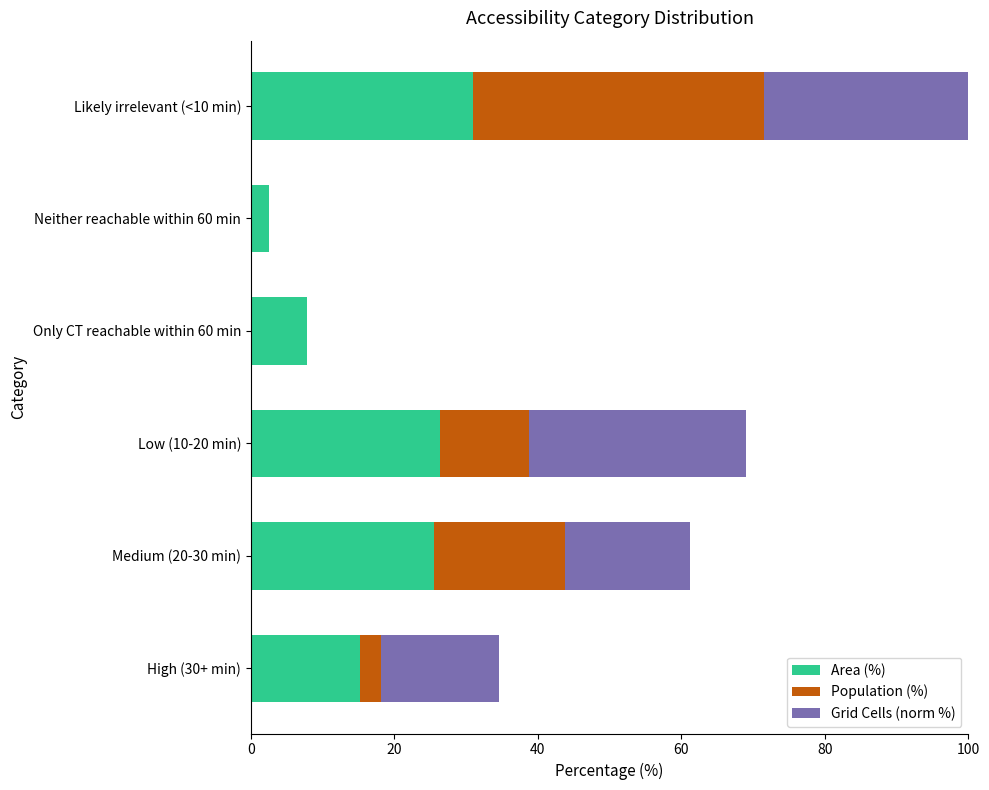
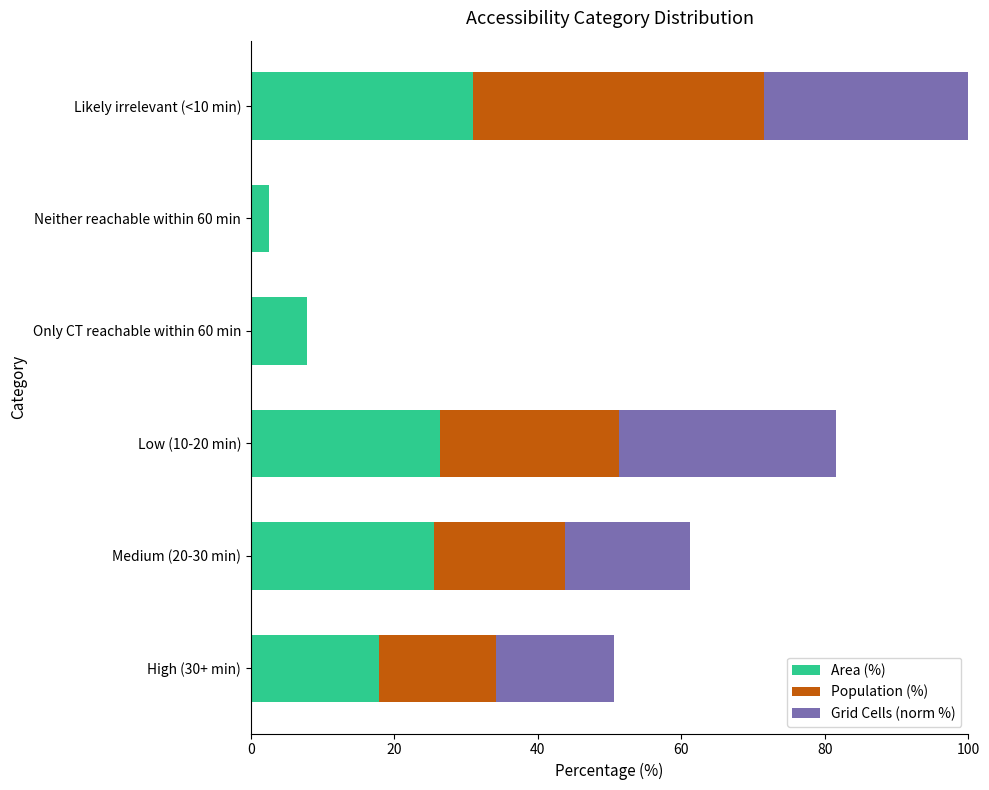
  {
    "Area (%)": {
      "Likely irrelevant (<10 min)": 31,
      "Neither reachable within 60 min": 3,
      "Only CT reachable within 60 min": 8,
      "Low (10-20 min)": 26,
      "Medium (20-30 min)": 26,
-     "High (30+ min)": 15
+     "High (30+ min)": 18
    },
    "Population (%)": {
      "Likely irrelevant (<10 min)": 41,
      "Neither reachable within 60 min": 0,
      "Only CT reachable within 60 min": 0,
-     "Low (10-20 min)": 12,
+     "Low (10-20 min)": 25,
      "Medium (20-30 min)": 18,
-     "High (30+ min)": 3
+     "High (30+ min)": 16
    },
    "Grid Cells (norm %)": {
      "Likely irrelevant (<10 min)": 29,
      "Neither reachable within 60 min": 0,
      "Only CT reachable within 60 min": 0,
      "Low (10-20 min)": 30,
      "Medium (20-30 min)": 17,
      "High (30+ min)": 16
    }
  }
